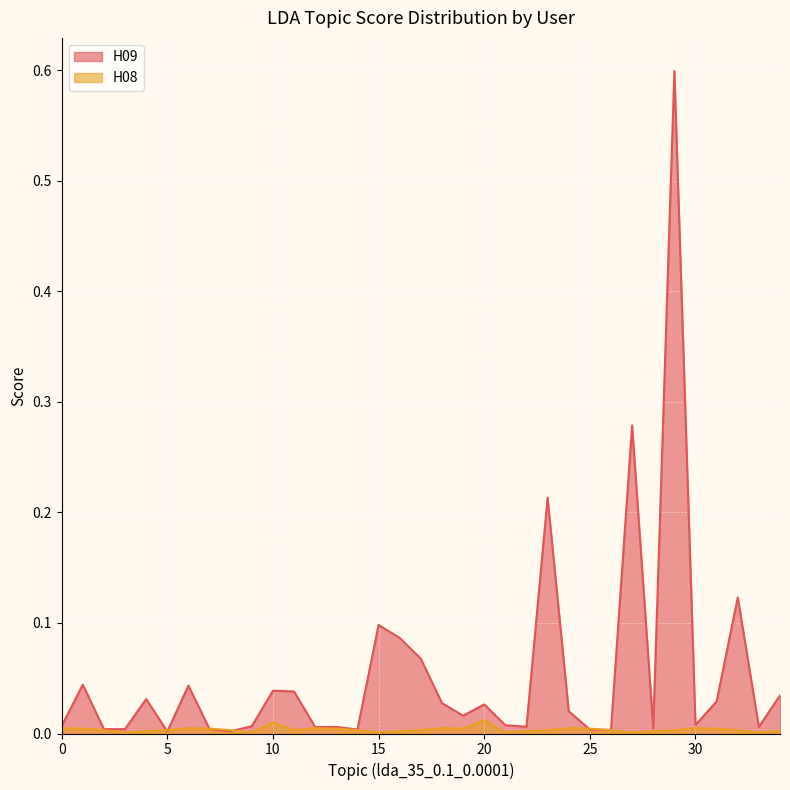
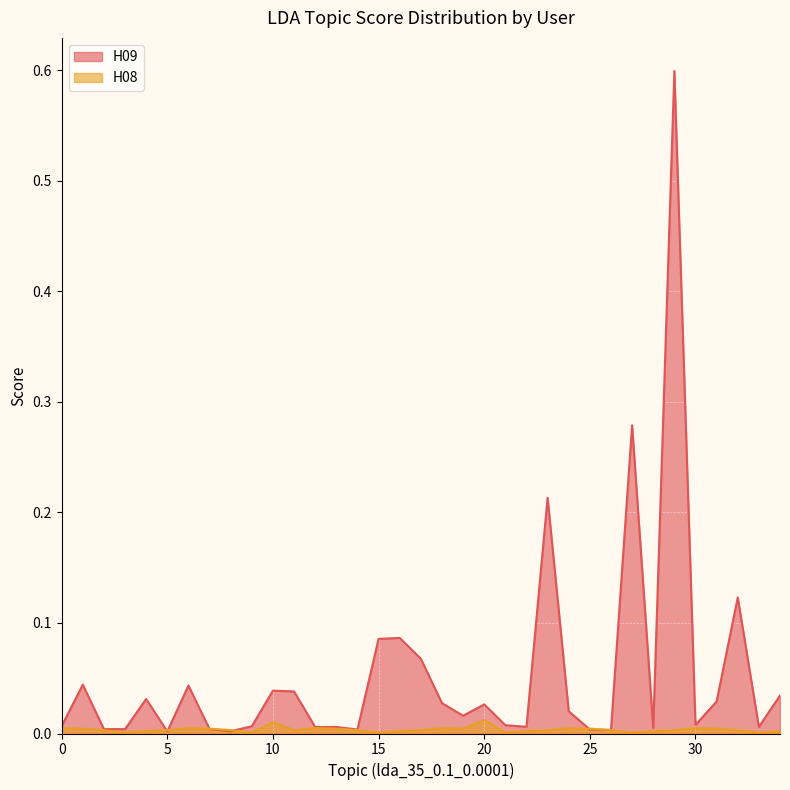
  {
    "H09": {
      "10": 0.039,
-     "15": 0.098,
+     "15": 0.086,
      "20": 0.026,
      "30": 0.008
    },
    "H08": {
      "10": 0.010,
      "15": 0.001,
      "20": 0.012,
      "30": 0.005
    }
  }
